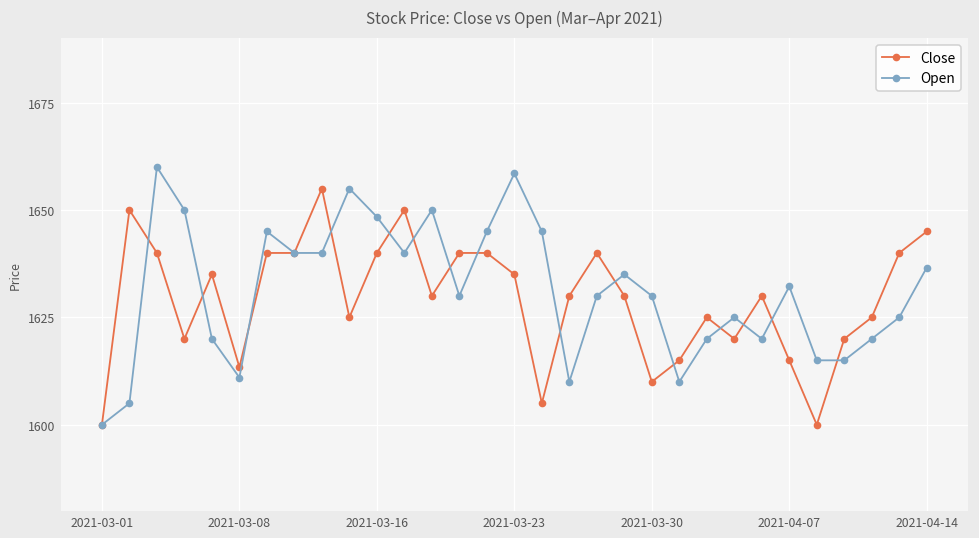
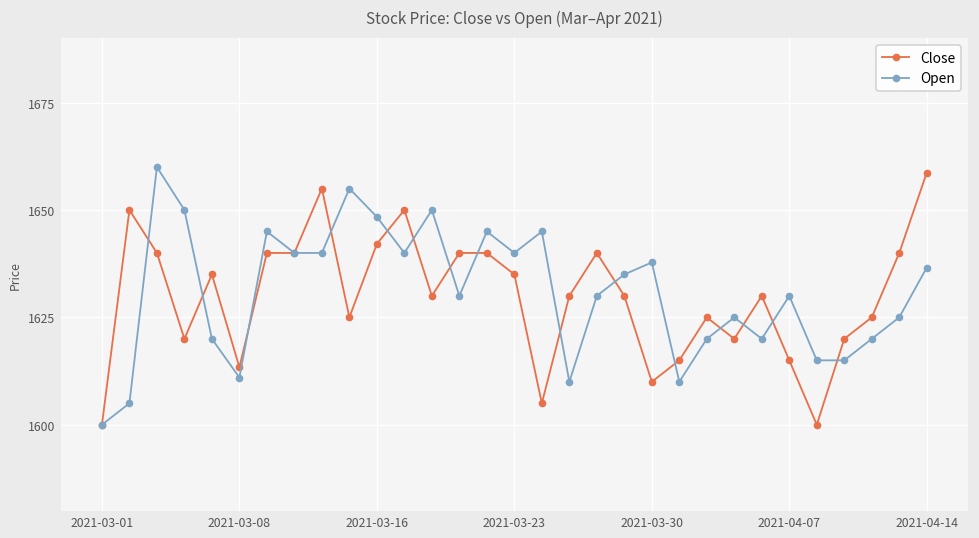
  {
    "Close": {
      "2021-03-08": 1613,
-     "2021-03-16": 1640,
+     "2021-03-16": 1642,
      "2021-03-23": 1635,
      "2021-03-30": 1610,
      "2021-04-07": 1615,
-     "2021-04-14": 1645
+     "2021-04-14": 1659
    },
    "Open": {
      "2021-03-08": 1611,
      "2021-03-16": 1648,
-     "2021-03-23": 1659,
-     "2021-03-30": 1630,
-     "2021-04-07": 1632,
+     "2021-03-23": 1640,
+     "2021-03-30": 1638,
+     "2021-04-07": 1630,
      "2021-04-14": 1637
    }
  }
